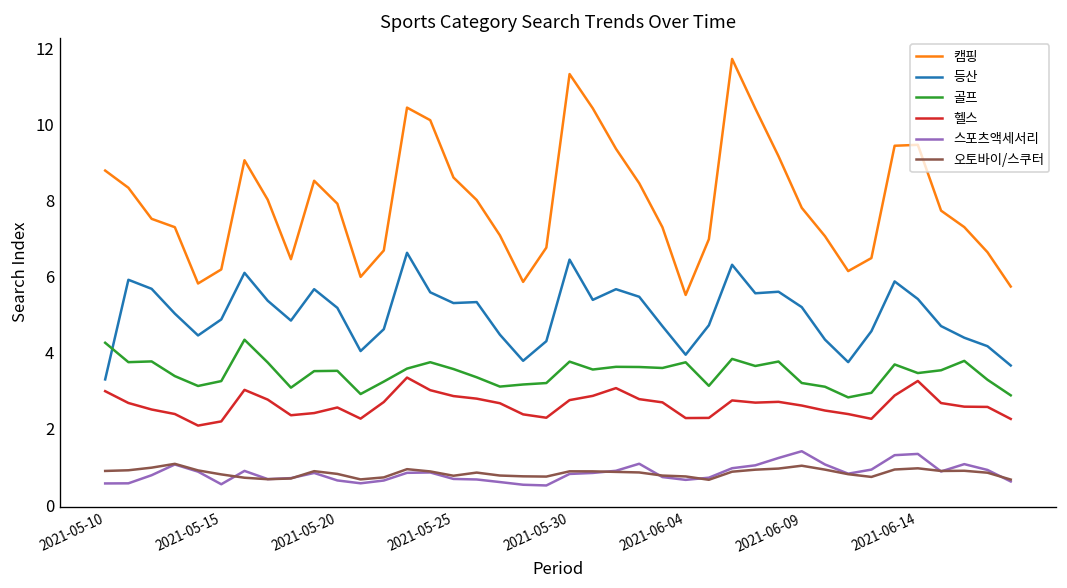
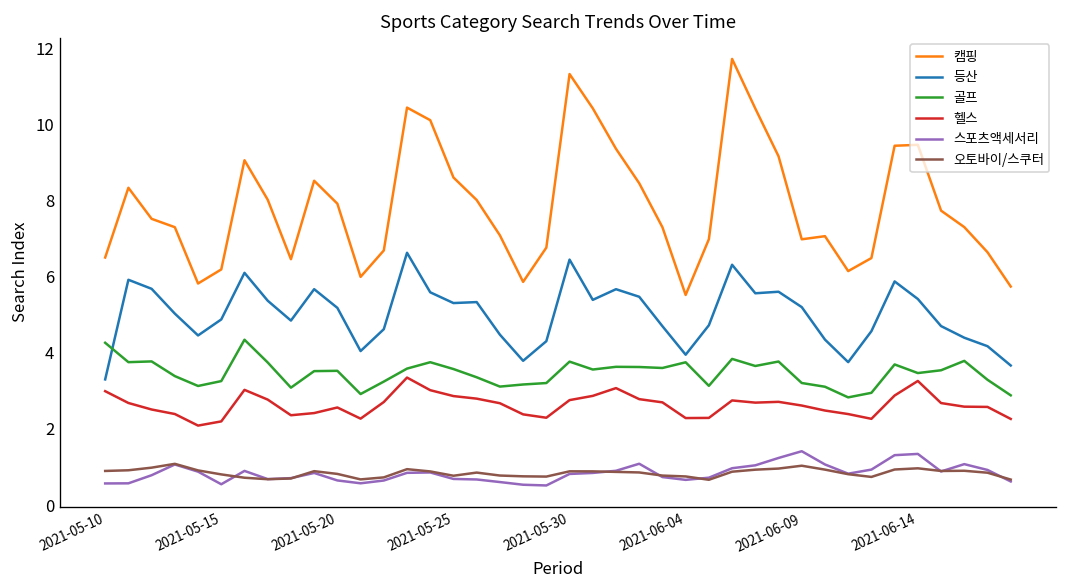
  {
    "캠핑": {
-     "2021-05-10": 8.8,
+     "2021-05-10": 6.5,
      "2021-05-15": 6.2,
      "2021-05-20": 7.9,
      "2021-05-25": 8.6,
      "2021-05-30": 11.3,
      "2021-06-04": 5.5,
-     "2021-06-09": 7.8
+     "2021-06-09": 7.0
    },
    "등산": {
      "2021-05-10": 3.3,
      "2021-05-15": 4.9,
      "2021-05-20": 5.2,
      "2021-05-25": 5.3,
      "2021-05-30": 6.4,
      "2021-06-04": 3.9,
      "2021-06-09": 5.2,
      "2021-06-14": 5.4
    },
    "골프": {
      "2021-05-10": 4.3,
      "2021-05-15": 3.3,
      "2021-05-20": 3.5,
      "2021-05-25": 3.6,
      "2021-05-30": 3.8,
      "2021-06-04": 3.7,
      "2021-06-09": 3.2,
      "2021-06-14": 3.5
    },
    "헬스": {
      "2021-05-10": 3.0,
      "2021-05-15": 2.2,
      "2021-05-20": 2.6,
      "2021-05-25": 2.9,
      "2021-05-30": 2.8,
      "2021-06-04": 2.3,
      "2021-06-09": 2.6,
      "2021-06-14": 3.3
    },
    "스포츠액세서리": {
      "2021-05-10": 0.6,
      "2021-05-15": 0.5,
      "2021-05-20": 0.6,
      "2021-05-25": 0.7,
      "2021-06-04": 0.7,
      "2021-06-09": 1.4,
      "2021-06-14": 1.3
    },
    "오토바이/스쿠터": {
      "2021-05-10": 0.9,
      "2021-05-15": 0.8,
      "2021-05-20": 0.8,
      "2021-05-25": 0.8,
      "2021-06-04": 0.8,
      "2021-06-09": 1.0,
      "2021-06-14": 1.0
    }
  }
